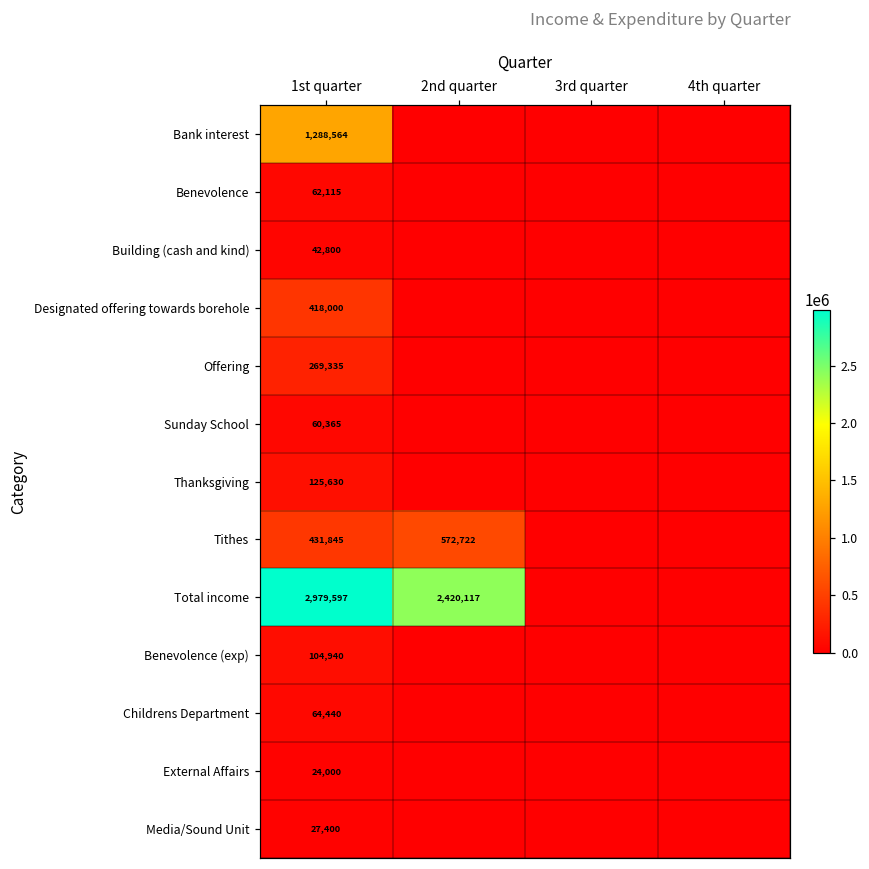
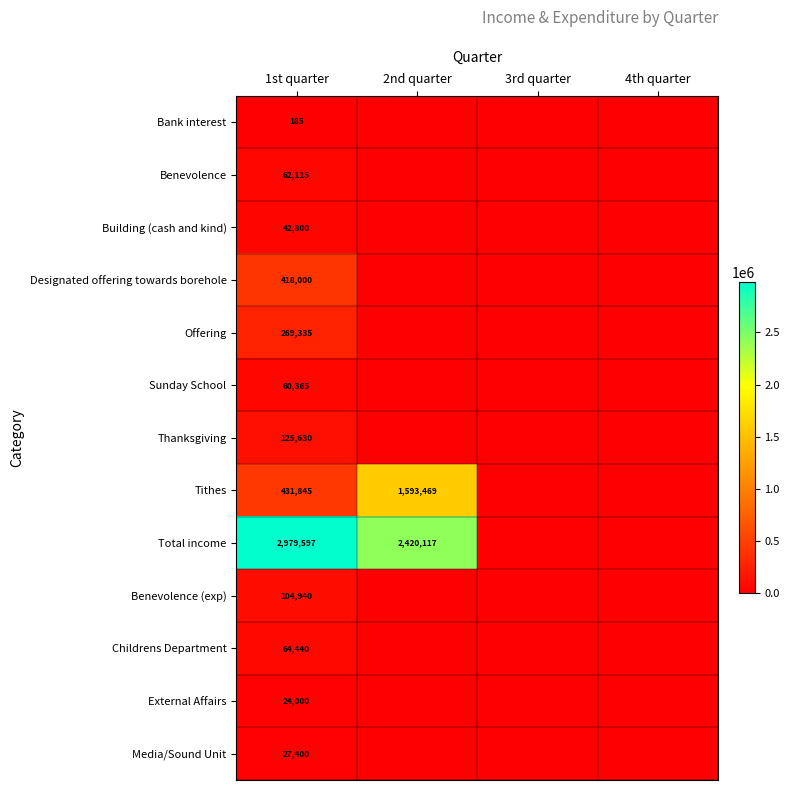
  {
    "Bank interest": {
-     "1st quarter": "1,288,564"
+     "1st quarter": "185"
    },
    "Benevolence": {
      "1st quarter": "62,115"
    },
    "Building (cash and kind)": {
      "1st quarter": "42,800"
    },
    "Designated offering towards borehole": {
      "1st quarter": "418,000"
    },
    "Offering": {
      "1st quarter": "269,335"
    },
    "Sunday School": {
      "1st quarter": "60,365"
    },
    "Thanksgiving": {
      "1st quarter": "125,630"
    },
    "Tithes": {
      "1st quarter": "431,845",
-     "2nd quarter": "572,722"
+     "2nd quarter": "1,593,469"
    },
    "Total income": {
      "1st quarter": "2,979,597",
      "2nd quarter": "2,420,117"
    },
    "Benevolence (exp)": {
      "1st quarter": "104,940"
    },
    "Childrens Department": {
      "1st quarter": "64,440"
    },
    "External Affairs": {
      "1st quarter": "24,000"
    },
    "Media/Sound Unit": {
      "1st quarter": "27,400"
    }
  }
